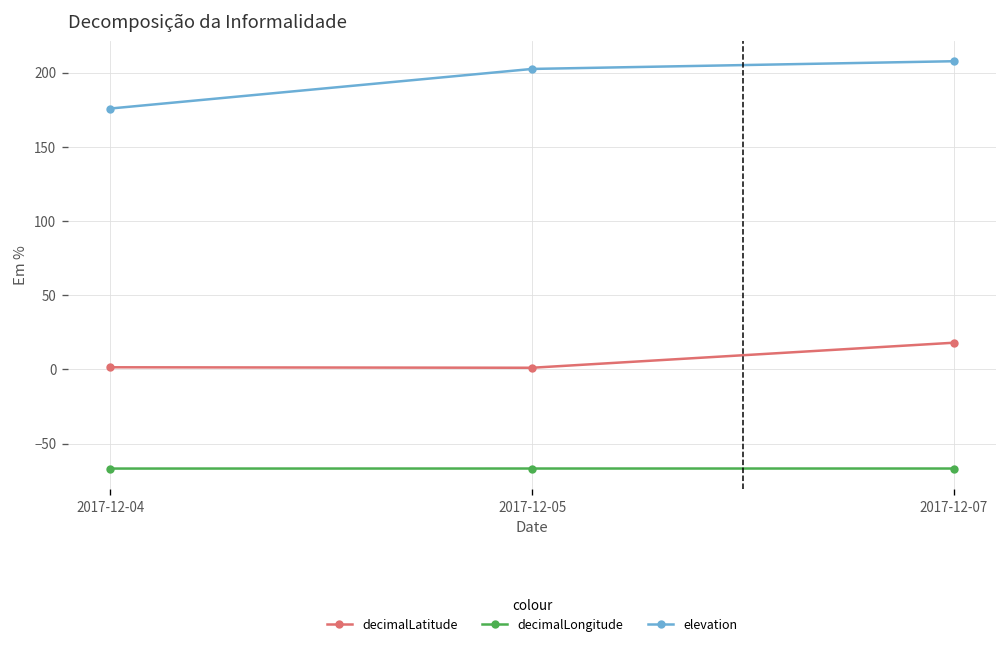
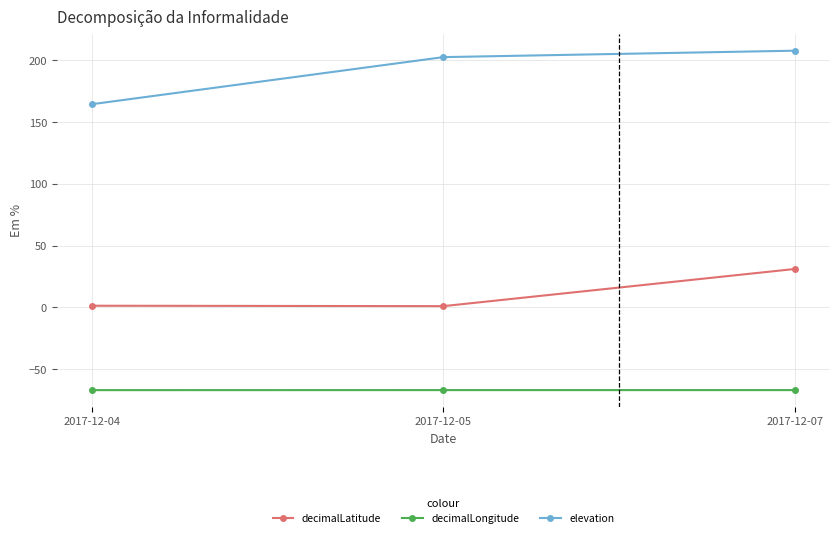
  {
    "decimalLatitude": {
      "2017-12-04": 1,
      "2017-12-05": 1,
-     "2017-12-07": 18
+     "2017-12-07": 31
    },
    "decimalLongitude": {
      "2017-12-04": -67,
      "2017-12-05": -67,
      "2017-12-07": -67
    },
    "elevation": {
-     "2017-12-04": 176,
+     "2017-12-04": 165,
      "2017-12-05": 203,
      "2017-12-07": 208
    }
  }
